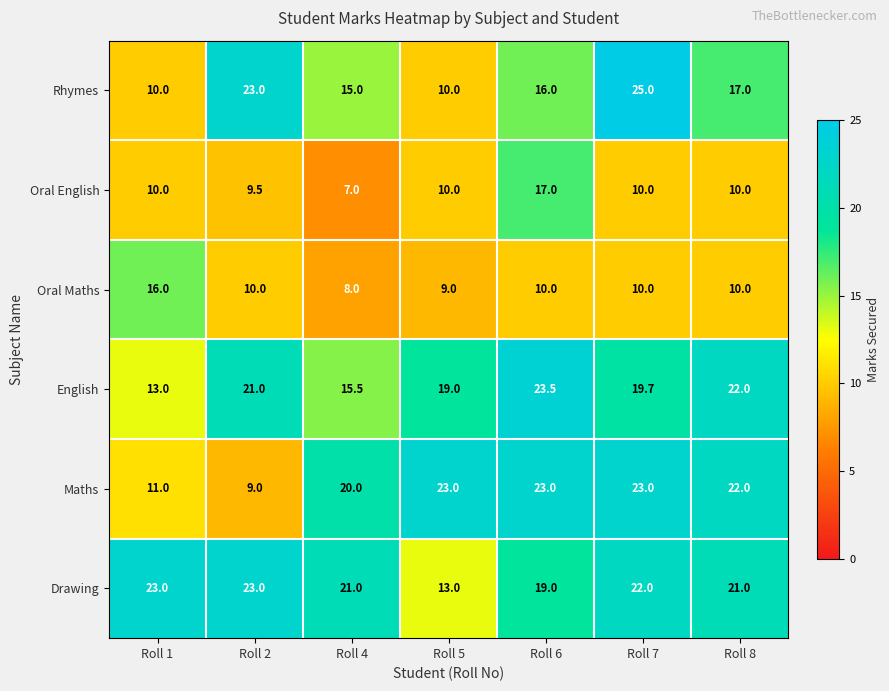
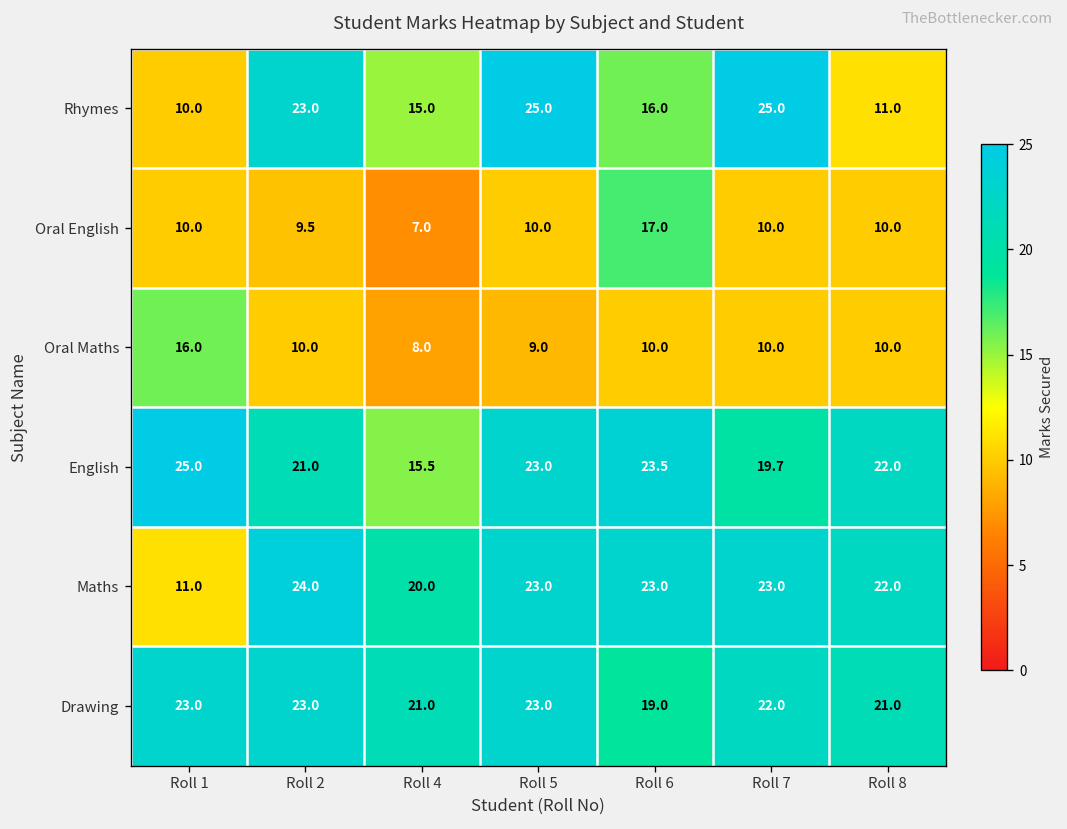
  {
    "Rhymes": {
      "Roll 1": 10.0,
      "Roll 2": 23.0,
      "Roll 4": 15.0,
-     "Roll 5": 10.0,
+     "Roll 5": 25.0,
      "Roll 6": 16.0,
      "Roll 7": 25.0,
-     "Roll 8": 17.0
+     "Roll 8": 11.0
    },
    "Oral English": {
      "Roll 1": 10.0,
      "Roll 2": 9.5,
      "Roll 4": 7.0,
      "Roll 5": 10.0,
      "Roll 6": 17.0,
      "Roll 7": 10.0,
      "Roll 8": 10.0
    },
    "Oral Maths": {
      "Roll 1": 16.0,
      "Roll 2": 10.0,
      "Roll 4": 8.0,
      "Roll 5": 9.0,
      "Roll 6": 10.0,
      "Roll 7": 10.0,
      "Roll 8": 10.0
    },
    "English": {
-     "Roll 1": 13.0,
+     "Roll 1": 25.0,
      "Roll 2": 21.0,
      "Roll 4": 15.5,
-     "Roll 5": 19.0,
+     "Roll 5": 23.0,
      "Roll 6": 23.5,
      "Roll 7": 19.7,
      "Roll 8": 22.0
    },
    "Maths": {
      "Roll 1": 11.0,
-     "Roll 2": 9.0,
+     "Roll 2": 24.0,
      "Roll 4": 20.0,
      "Roll 5": 23.0,
      "Roll 6": 23.0,
      "Roll 7": 23.0,
      "Roll 8": 22.0
    },
    "Drawing": {
      "Roll 1": 23.0,
      "Roll 2": 23.0,
      "Roll 4": 21.0,
-     "Roll 5": 13.0,
+     "Roll 5": 23.0,
      "Roll 6": 19.0,
      "Roll 7": 22.0,
      "Roll 8": 21.0
    }
  }
